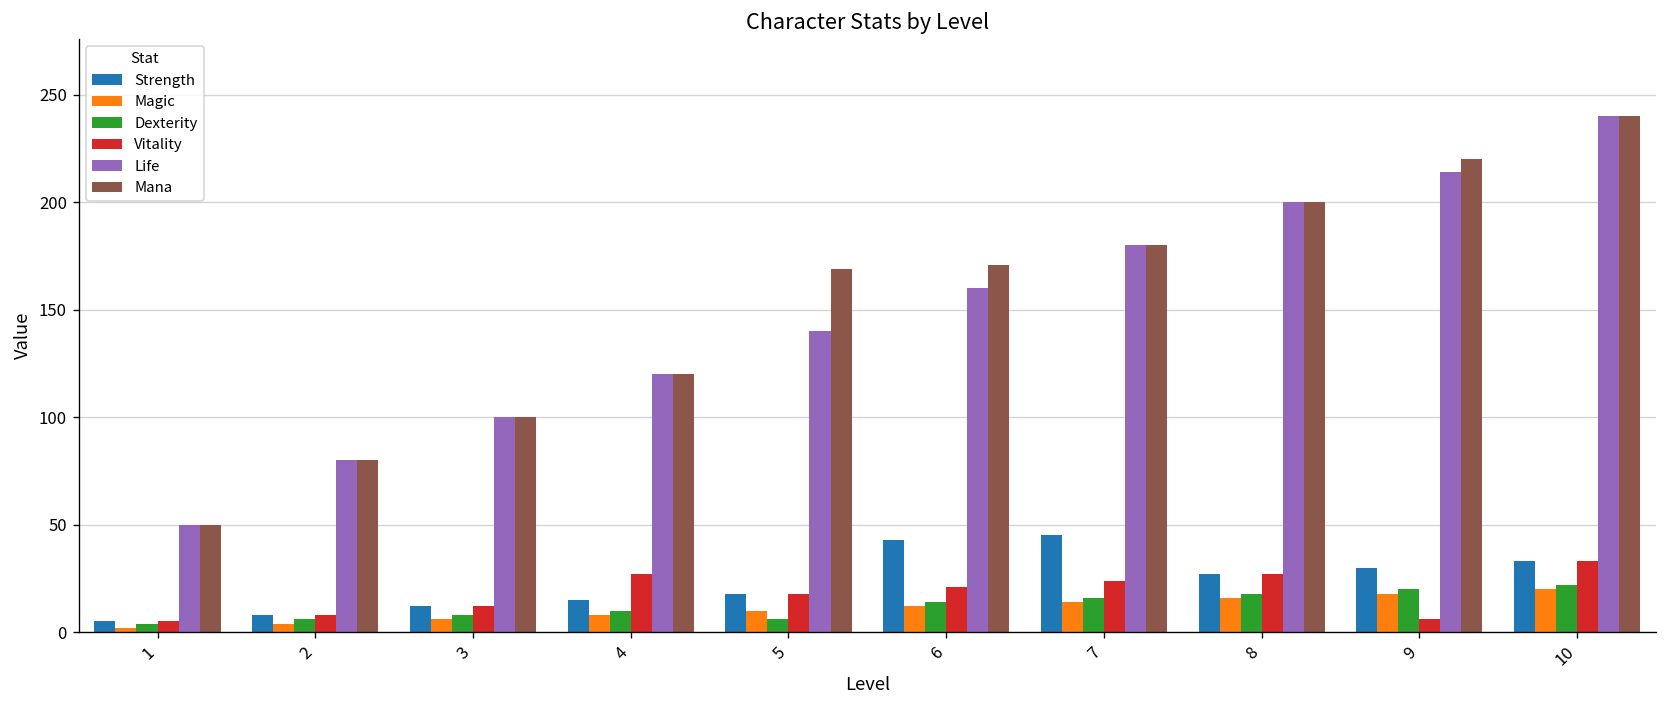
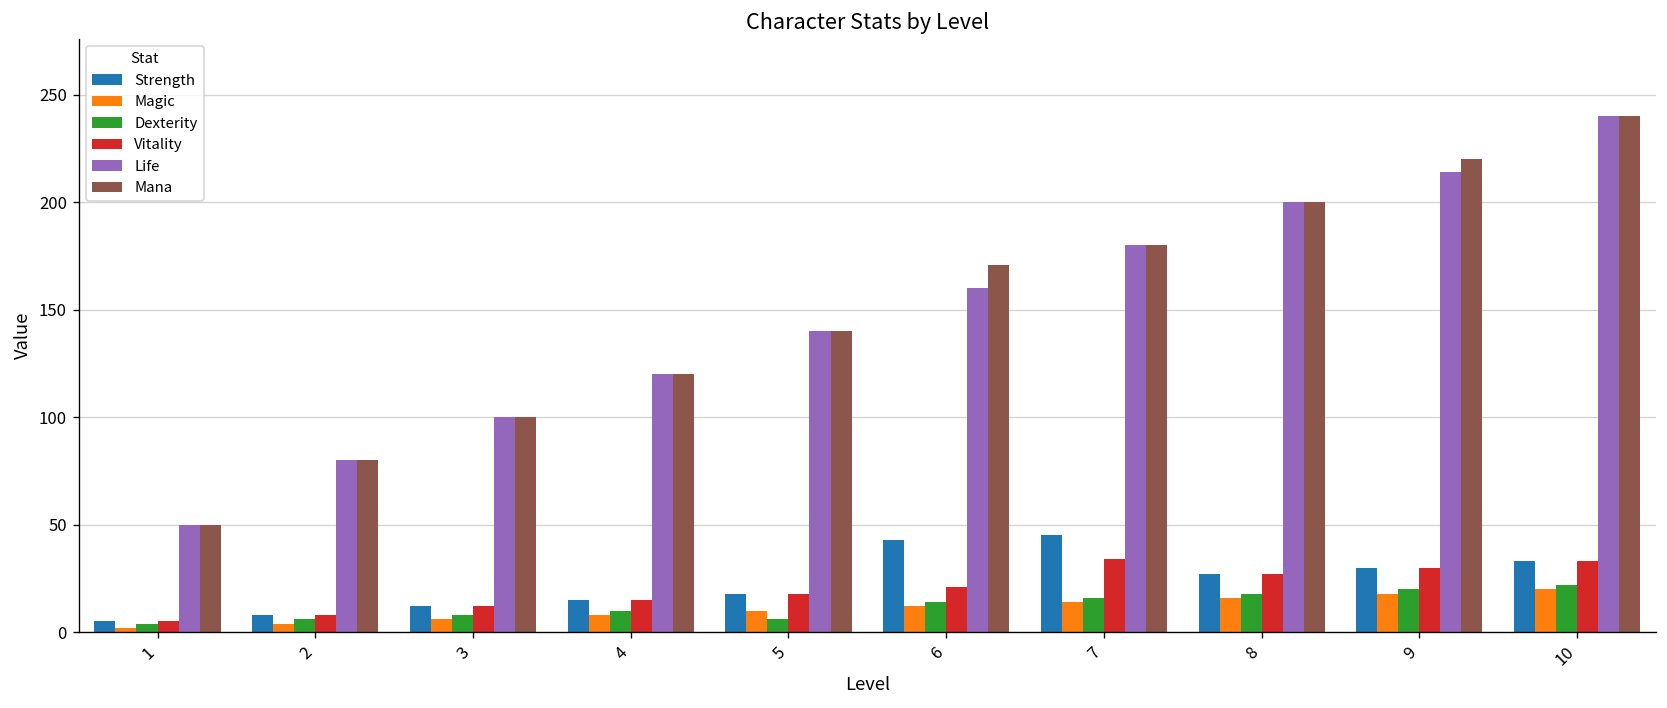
  {
    "Strength": {
      "1": 5,
      "2": 8,
      "3": 12,
      "4": 15,
      "5": 18,
      "6": 43,
      "7": 45,
      "8": 27,
      "9": 30,
      "10": 33
    },
    "Magic": {
      "1": 2,
      "2": 4,
      "3": 6,
      "4": 8,
      "5": 10,
      "6": 12,
      "7": 14,
      "8": 16,
      "9": 18,
      "10": 20
    },
    "Dexterity": {
      "1": 4,
      "2": 6,
      "3": 8,
      "4": 10,
      "5": 6,
      "6": 14,
      "7": 16,
      "8": 18,
      "9": 20,
      "10": 22
    },
    "Vitality": {
      "1": 5,
      "2": 8,
      "3": 12,
-     "4": 27,
+     "4": 15,
      "5": 18,
      "6": 21,
-     "7": 24,
+     "7": 34,
      "8": 27,
-     "9": 6,
+     "9": 30,
      "10": 33
    },
    "Life": {
      "1": 50,
      "2": 80,
      "3": 100,
      "4": 120,
      "5": 140,
      "6": 160,
      "7": 180,
      "8": 200,
      "9": 214,
      "10": 240
    },
    "Mana": {
      "1": 50,
      "2": 80,
      "3": 100,
      "4": 120,
-     "5": 169,
+     "5": 140,
      "6": 171,
      "7": 180,
      "8": 200,
      "9": 220,
      "10": 240
    }
  }
